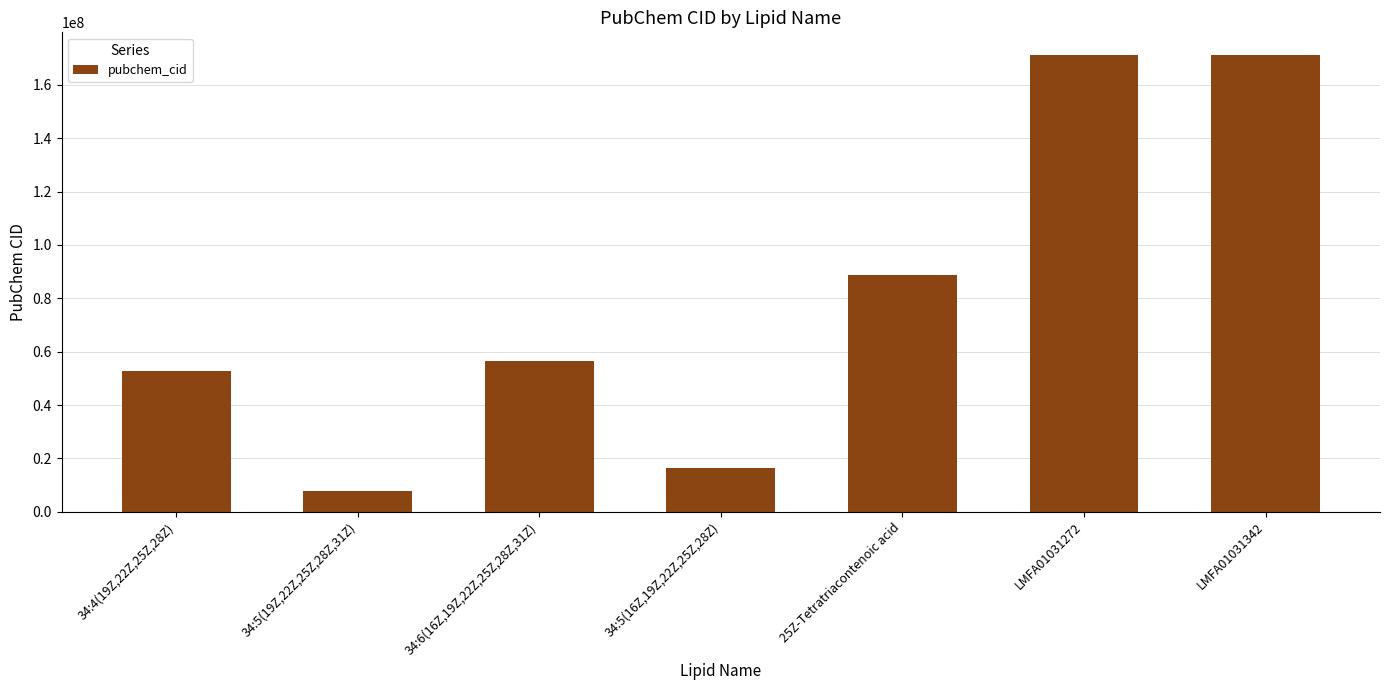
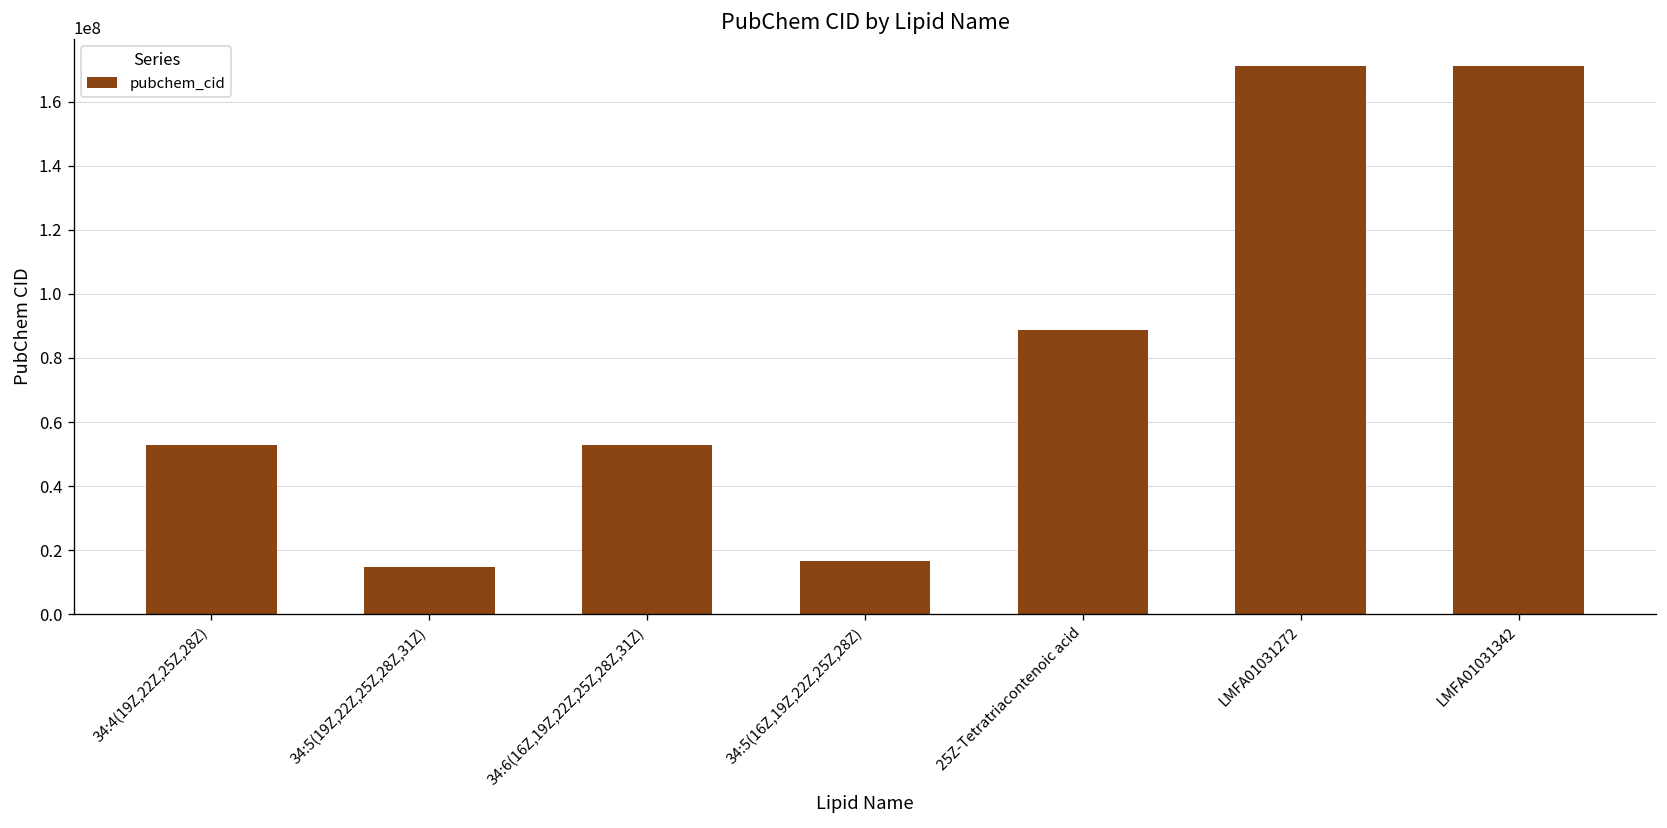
  {
    "34:4(19Z,22Z,25Z,28Z)": 53000000,
-   "34:5(19Z,22Z,25Z,28Z,31Z)": 8000000,
-   "34:6(16Z,19Z,22Z,25Z,28Z,31Z)": 56000000,
+   "34:5(19Z,22Z,25Z,28Z,31Z)": 15000000,
+   "34:6(16Z,19Z,22Z,25Z,28Z,31Z)": 53000000,
    "34:5(16Z,19Z,22Z,25Z,28Z)": 17000000,
    "25Z-Tetratriacontenoic acid": 89000000,
    "LMFA01031272": 171000000,
    "LMFA01031342": 171000000
  }
